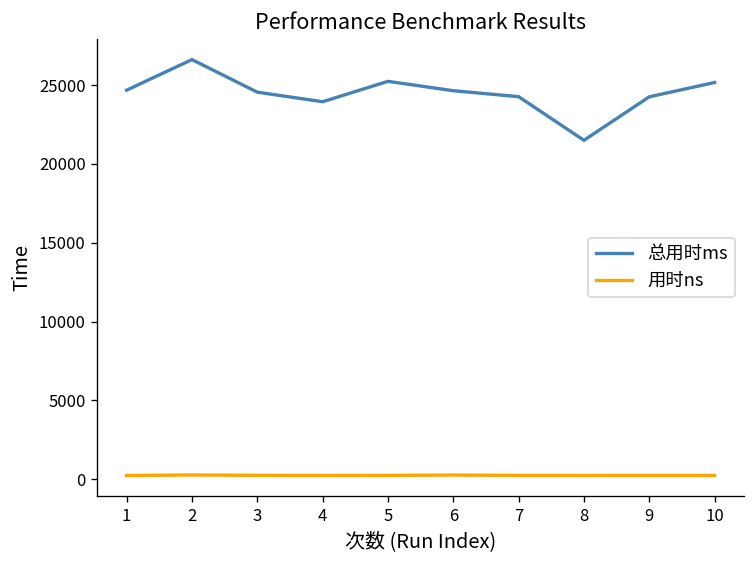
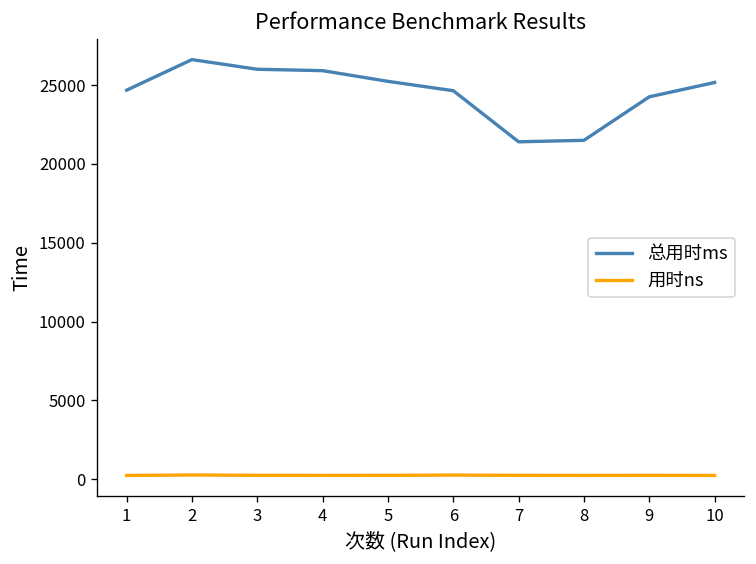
  {
    "总用时ms": {
      "1": 24700,
      "2": 26600,
-     "3": 24600,
-     "4": 23900,
+     "3": 26000,
+     "4": 25900,
      "5": 25200,
      "6": 24600,
-     "7": 24300,
+     "7": 21400,
      "8": 21500,
      "9": 24300,
      "10": 25200
    },
    "用时ns": {
      "1": 200,
      "2": 300,
      "3": 200,
      "4": 200,
      "5": 200,
      "6": 300,
      "7": 200,
      "8": 200,
      "9": 200,
      "10": 200
    }
  }
